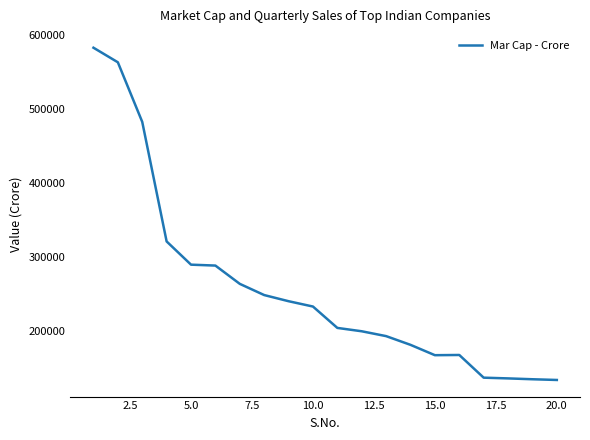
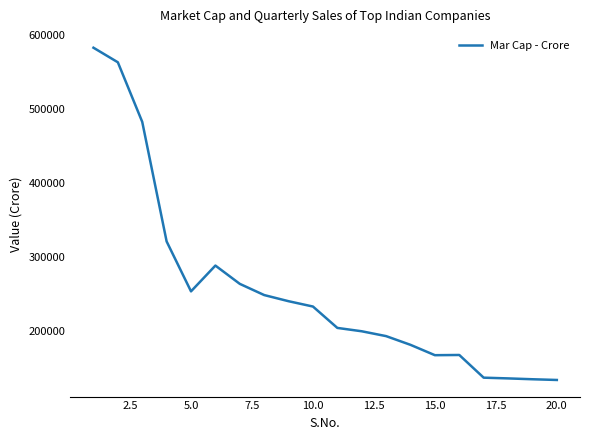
  {
-   "5.0": 290000,
+   "5.0": 250000,
    "10.0": 230000,
    "15.0": 170000,
    "20.0": 130000
  }
